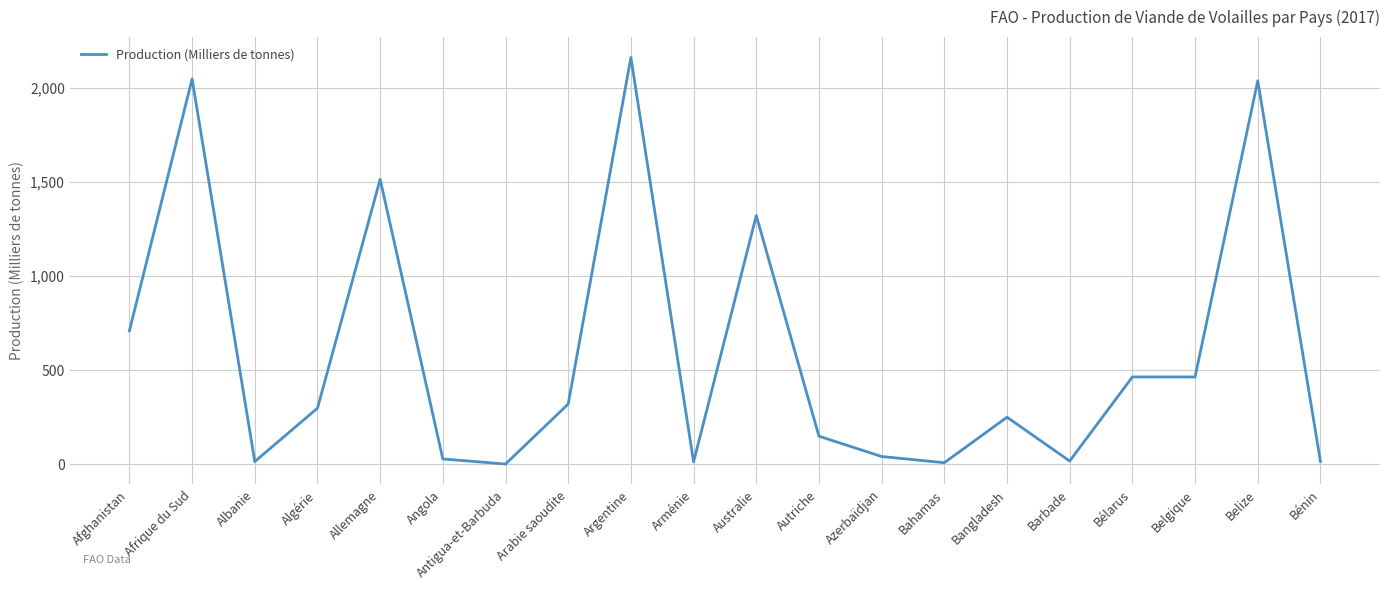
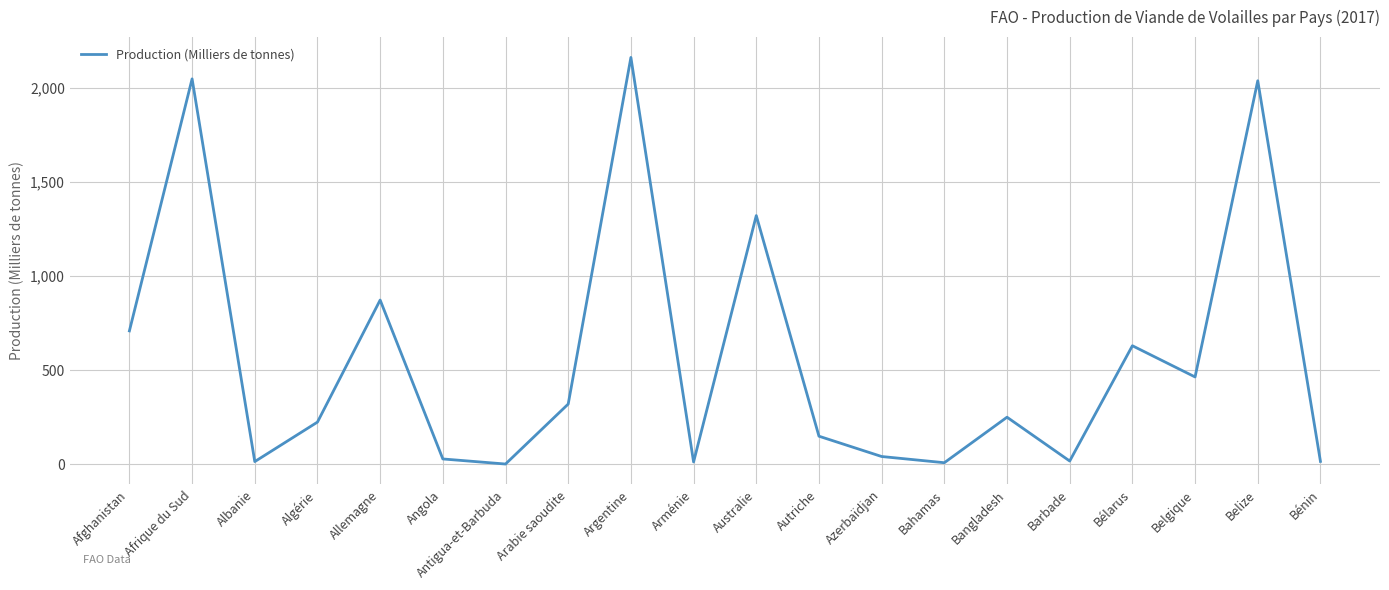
  {
    "Afghanistan": "710",
    "Afrique du Sud": "2,050",
    "Albanie": "10",
-   "Algérie": "300",
-   "Allemagne": "1,510",
+   "Algérie": "220",
+   "Allemagne": "870",
    "Angola": "30",
    "Antigua-et-Barbuda": "0",
    "Arabie saoudite": "320",
    "Argentine": "2,160",
    "Arménie": "10",
    "Australie": "1,320",
    "Autriche": "150",
    "Azerbaïdjan": "40",
    "Bahamas": "10",
    "Bangladesh": "250",
    "Barbade": "20",
-   "Bélarus": "460",
+   "Bélarus": "630",
    "Belgique": "460",
    "Belize": "2,040",
    "Bénin": "10"
  }
